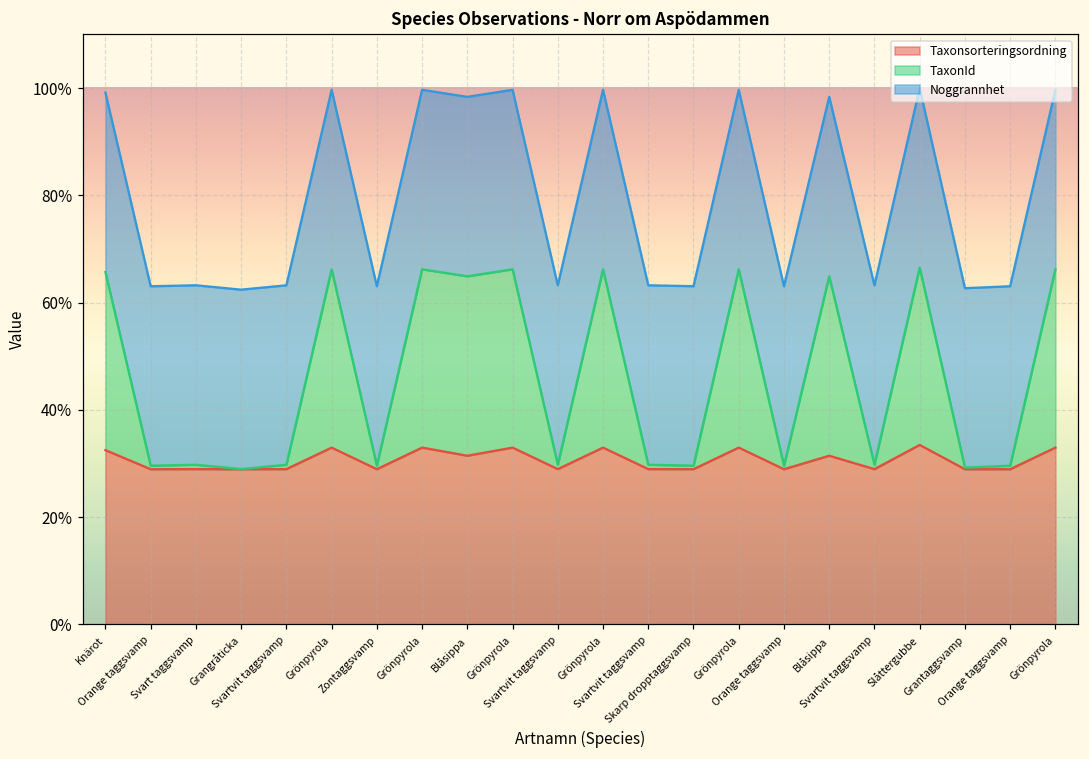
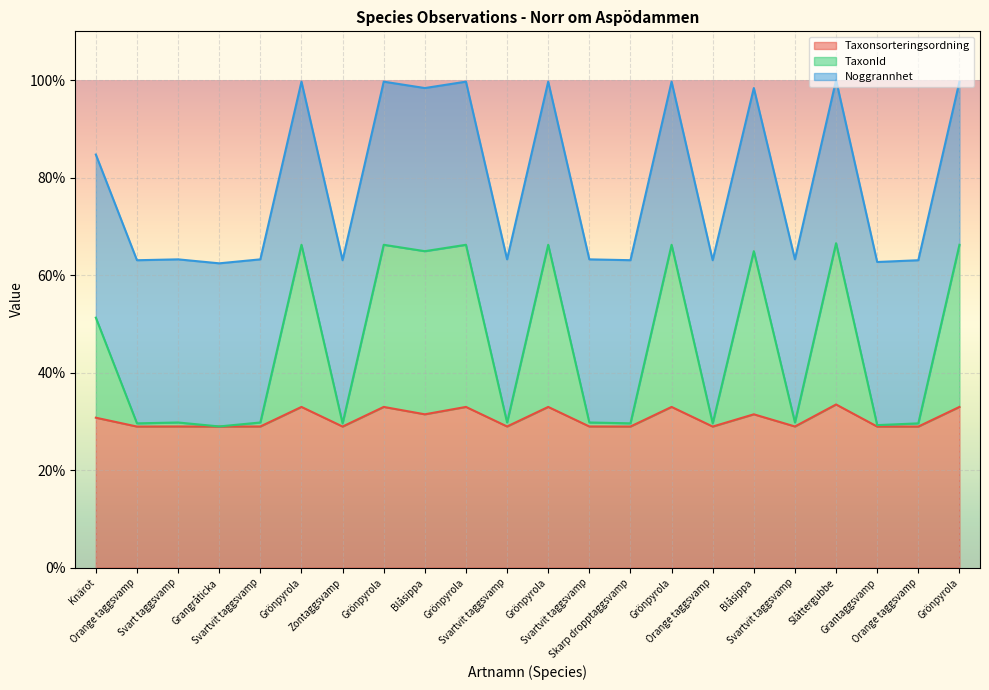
  {
    "Taxonsorteringsordning": {
-     "Knärot": "32%",
+     "Knärot": "31%",
      "Svart taggsvamp": "29%",
      "Zontaggsvamp": "29%",
      "Skarp dropptaggsvamp": "29%",
      "Slåttergubbe": "33%"
    },
    "TaxonId": {
-     "Knärot": "33%",
+     "Knärot": "21%",
      "Svart taggsvamp": "1%",
      "Zontaggsvamp": "1%",
      "Skarp dropptaggsvamp": "1%",
      "Slåttergubbe": "33%"
    },
    "Noggrannhet": {
      "Knärot": "33%",
      "Svart taggsvamp": "33%",
      "Grangråticka": "33%",
      "Zontaggsvamp": "33%",
      "Skarp dropptaggsvamp": "33%",
      "Grantaggsvamp": "33%"
    }
  }
